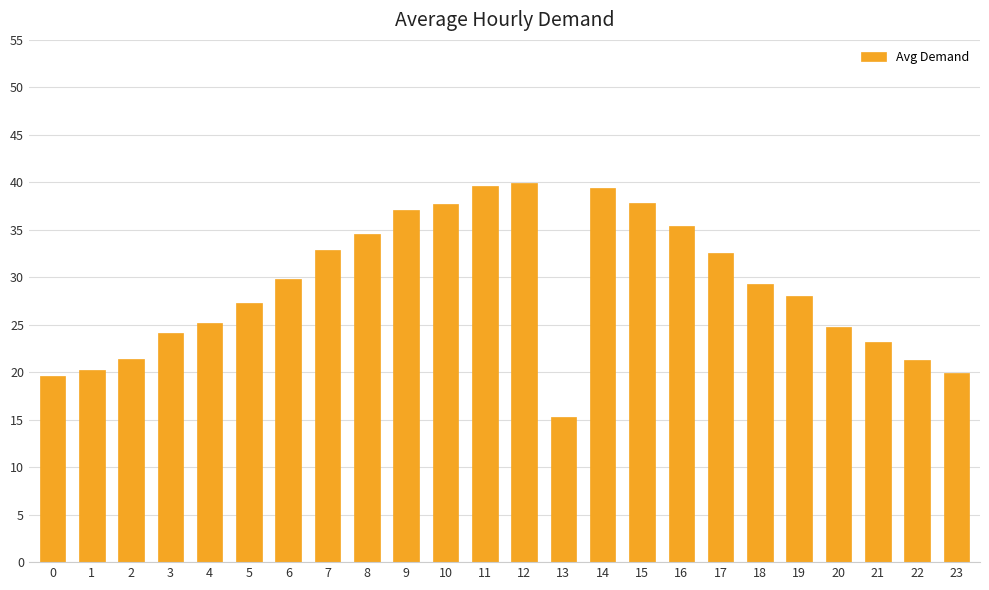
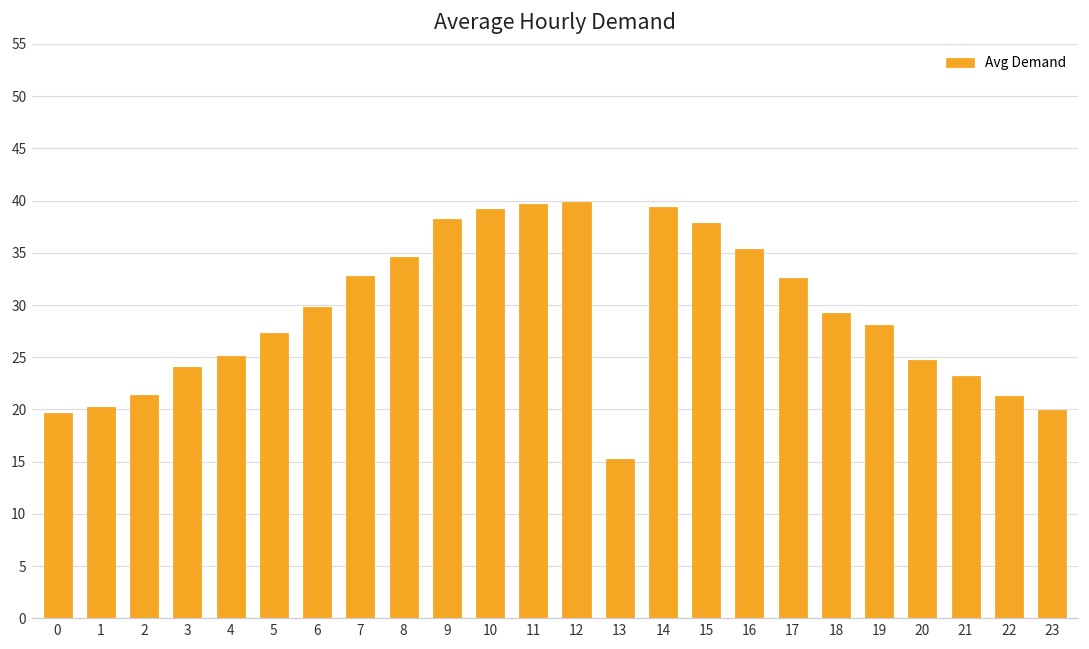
  {
    "0": 20,
    "1": 20,
    "2": 21,
    "3": 24,
    "4": 25,
    "5": 27,
    "6": 30,
    "7": 33,
    "8": 35,
-   "9": 37,
-   "10": 38,
+   "9": 38,
+   "10": 39,
    "11": 40,
    "12": 40,
    "13": 15,
    "14": 39,
    "15": 38,
    "16": 35,
    "17": 33,
    "18": 29,
    "19": 28,
    "20": 25,
    "21": 23,
    "22": 21,
    "23": 20
  }
